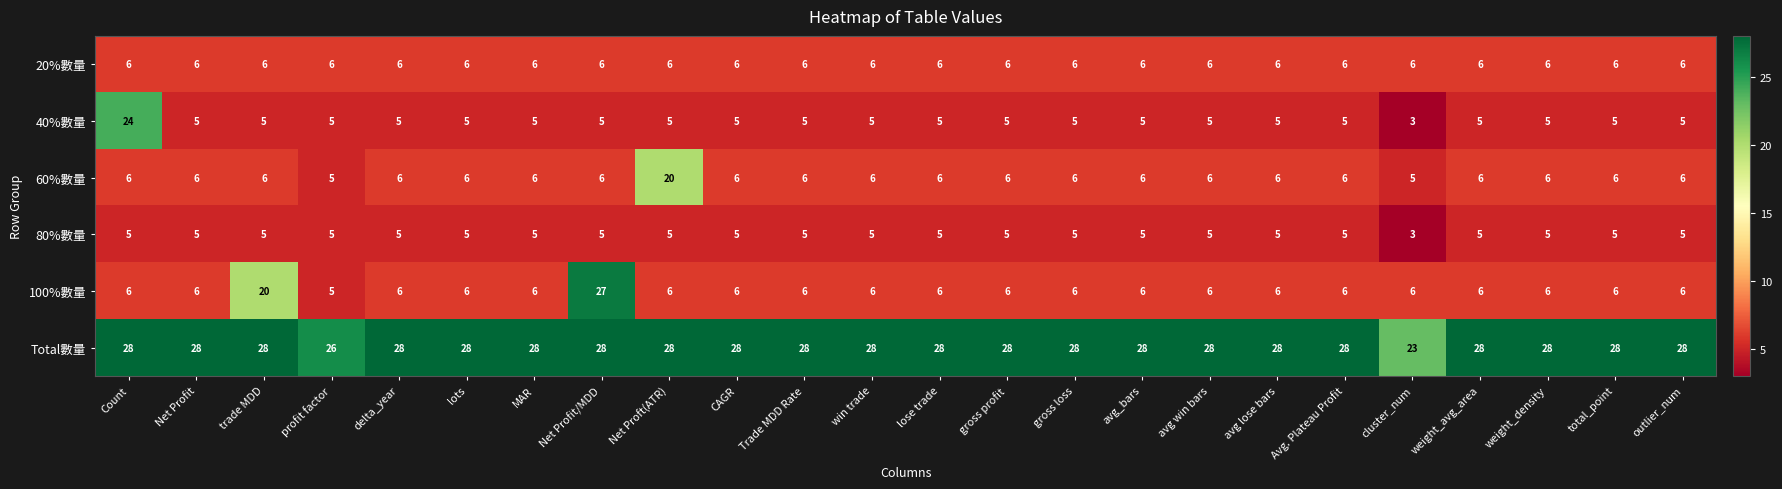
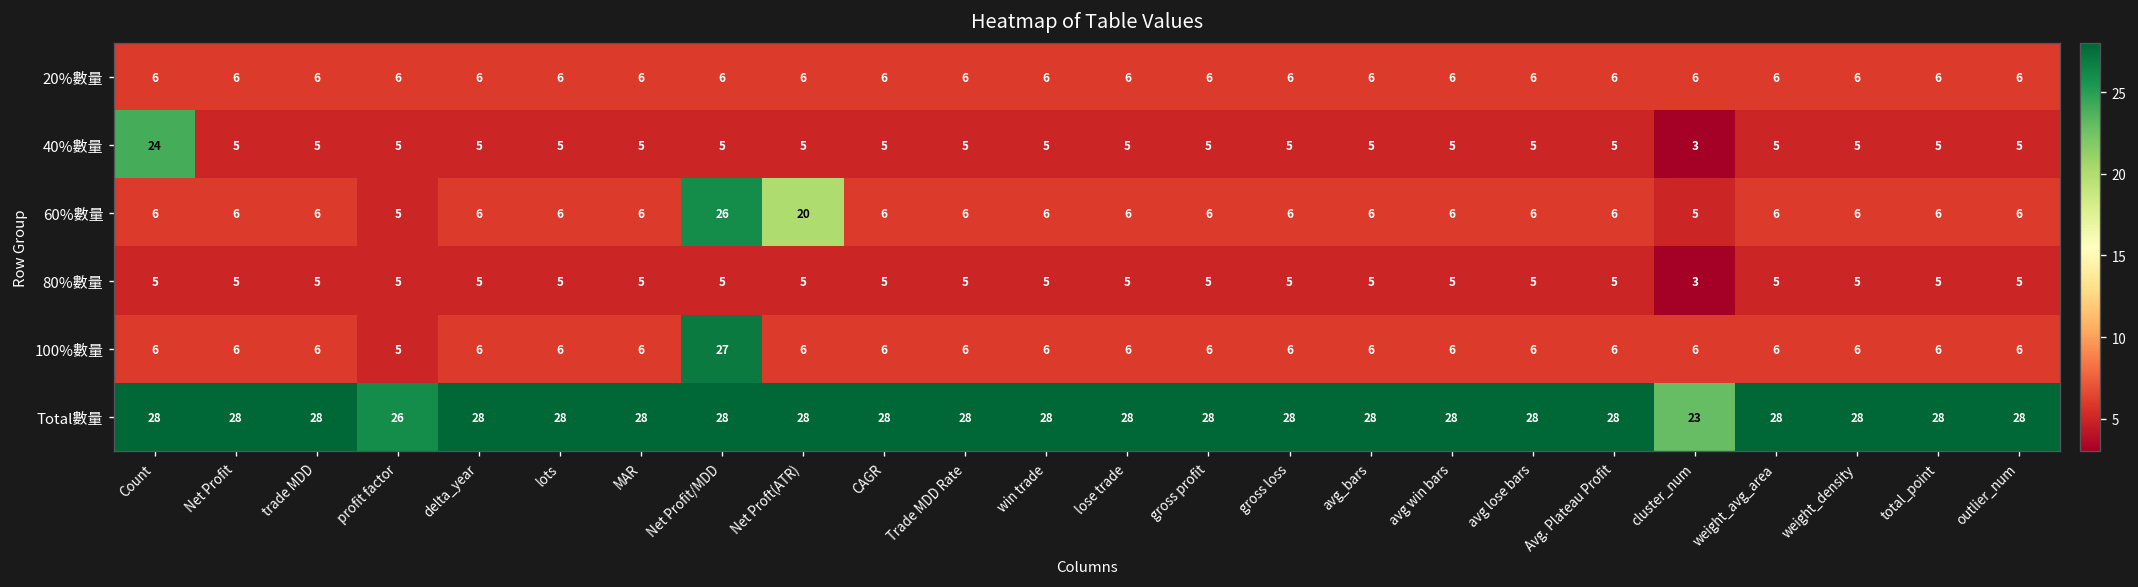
  {
    "20%數量": {
      "Count": 6,
      "Net Profit": 6,
      "trade MDD": 6,
      "profit factor": 6,
      "delta_year": 6,
      "lots": 6,
      "MAR": 6,
      "Net Profit/MDD": 6,
      "Net Proft(ATR)": 6,
      "CAGR": 6,
      "Trade MDD Rate": 6,
      "win trade": 6,
      "lose trade": 6,
      "gross profit": 6,
      "gross loss": 6,
      "avg_bars": 6,
      "avg win bars": 6,
      "avg lose bars": 6,
      "Avg. Plateau Profit": 6,
      "cluster_num": 6,
      "weight_avg_area": 6,
      "weight_density": 6,
      "total_point": 6,
      "outlier_num": 6
    },
    "40%數量": {
      "Count": 24,
      "Net Profit": 5,
      "trade MDD": 5,
      "profit factor": 5,
      "delta_year": 5,
      "lots": 5,
      "MAR": 5,
      "Net Profit/MDD": 5,
      "Net Proft(ATR)": 5,
      "CAGR": 5,
      "Trade MDD Rate": 5,
      "win trade": 5,
      "lose trade": 5,
      "gross profit": 5,
      "gross loss": 5,
      "avg_bars": 5,
      "avg win bars": 5,
      "avg lose bars": 5,
      "Avg. Plateau Profit": 5,
      "cluster_num": 3,
      "weight_avg_area": 5,
      "weight_density": 5,
      "total_point": 5,
      "outlier_num": 5
    },
    "60%數量": {
      "Count": 6,
      "Net Profit": 6,
      "trade MDD": 6,
      "profit factor": 5,
      "delta_year": 6,
      "lots": 6,
      "MAR": 6,
-     "Net Profit/MDD": 6,
+     "Net Profit/MDD": 26,
      "Net Proft(ATR)": 20,
      "CAGR": 6,
      "Trade MDD Rate": 6,
      "win trade": 6,
      "lose trade": 6,
      "gross profit": 6,
      "gross loss": 6,
      "avg_bars": 6,
      "avg win bars": 6,
      "avg lose bars": 6,
      "Avg. Plateau Profit": 6,
      "cluster_num": 5,
      "weight_avg_area": 6,
      "weight_density": 6,
      "total_point": 6,
      "outlier_num": 6
    },
    "80%數量": {
      "Count": 5,
      "Net Profit": 5,
      "trade MDD": 5,
      "profit factor": 5,
      "delta_year": 5,
      "lots": 5,
      "MAR": 5,
      "Net Profit/MDD": 5,
      "Net Proft(ATR)": 5,
      "CAGR": 5,
      "Trade MDD Rate": 5,
      "win trade": 5,
      "lose trade": 5,
      "gross profit": 5,
      "gross loss": 5,
      "avg_bars": 5,
      "avg win bars": 5,
      "avg lose bars": 5,
      "Avg. Plateau Profit": 5,
      "cluster_num": 3,
      "weight_avg_area": 5,
      "weight_density": 5,
      "total_point": 5,
      "outlier_num": 5
    },
    "100%數量": {
      "Count": 6,
      "Net Profit": 6,
-     "trade MDD": 20,
+     "trade MDD": 6,
      "profit factor": 5,
      "delta_year": 6,
      "lots": 6,
      "MAR": 6,
      "Net Profit/MDD": 27,
      "Net Proft(ATR)": 6,
      "CAGR": 6,
      "Trade MDD Rate": 6,
      "win trade": 6,
      "lose trade": 6,
      "gross profit": 6,
      "gross loss": 6,
      "avg_bars": 6,
      "avg win bars": 6,
      "avg lose bars": 6,
      "Avg. Plateau Profit": 6,
      "cluster_num": 6,
      "weight_avg_area": 6,
      "weight_density": 6,
      "total_point": 6,
      "outlier_num": 6
    },
    "Total數量": {
      "Count": 28,
      "Net Profit": 28,
      "trade MDD": 28,
      "profit factor": 26,
      "delta_year": 28,
      "lots": 28,
      "MAR": 28,
      "Net Profit/MDD": 28,
      "Net Proft(ATR)": 28,
      "CAGR": 28,
      "Trade MDD Rate": 28,
      "win trade": 28,
      "lose trade": 28,
      "gross profit": 28,
      "gross loss": 28,
      "avg_bars": 28,
      "avg win bars": 28,
      "avg lose bars": 28,
      "Avg. Plateau Profit": 28,
      "cluster_num": 23,
      "weight_avg_area": 28,
      "weight_density": 28,
      "total_point": 28,
      "outlier_num": 28
    }
  }
